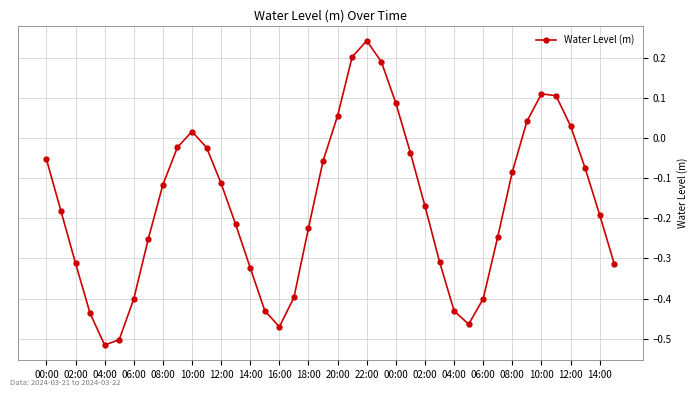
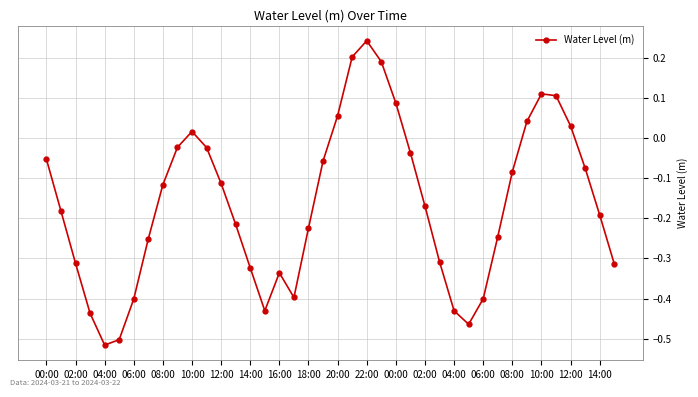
  {
-   "16:00": -0.47,
+   "16:00": -0.34,
    "18:00": -0.22,
    "20:00": 0.06,
    "22:00": 0.24
  }
